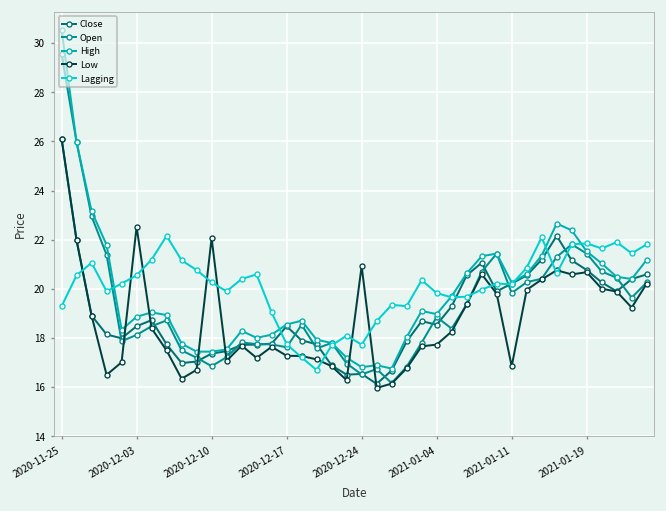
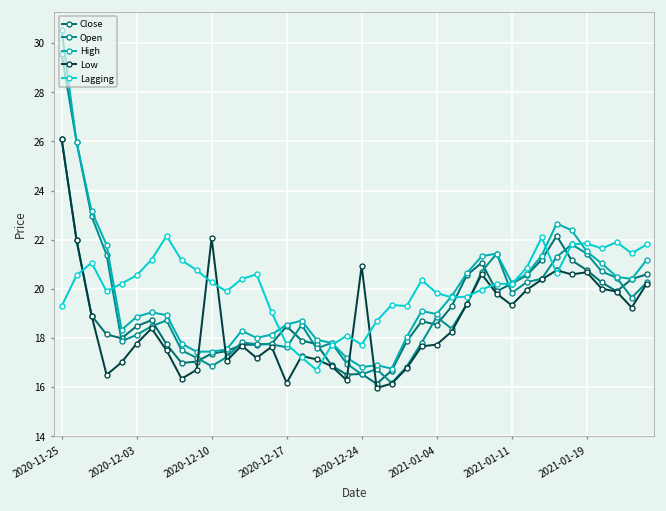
  {
    "Low": {
-     "2020-12-03": 22.5,
+     "2020-12-03": 17.8,
      "2020-12-10": 22.1,
-     "2020-12-17": 17.3,
+     "2020-12-17": 16.2,
      "2020-12-24": 20.9,
      "2021-01-04": 17.7,
-     "2021-01-11": 16.8
+     "2021-01-11": 19.3
    }
  }
